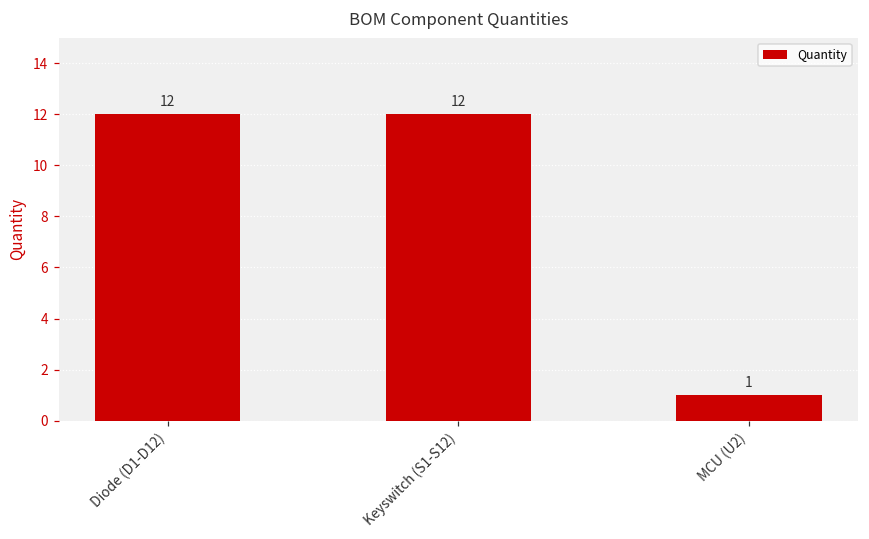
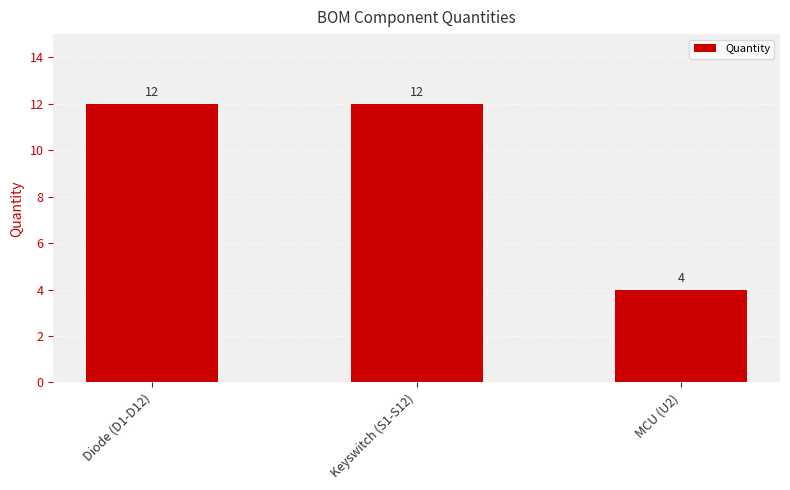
  {
    "Diode (D1-D12)": 12,
    "Keyswitch (S1-S12)": 12,
-   "MCU (U2)": 1
+   "MCU (U2)": 4
  }
